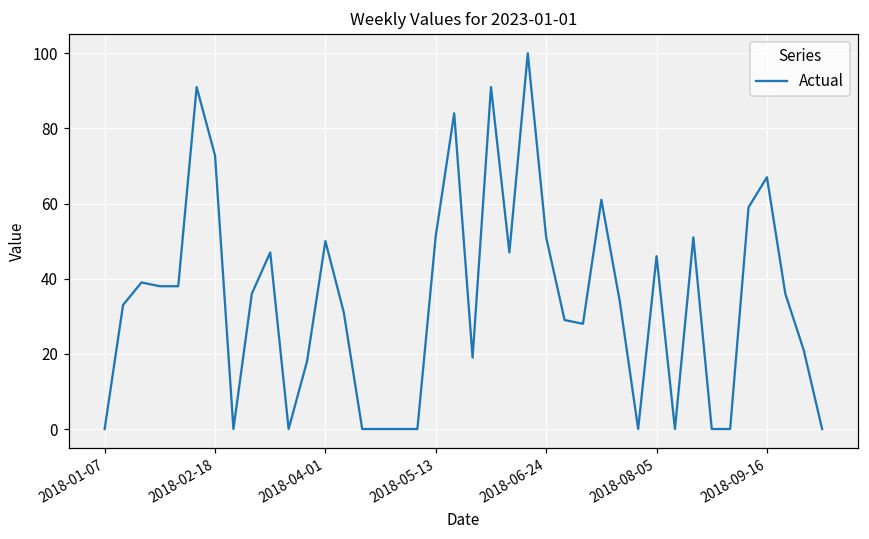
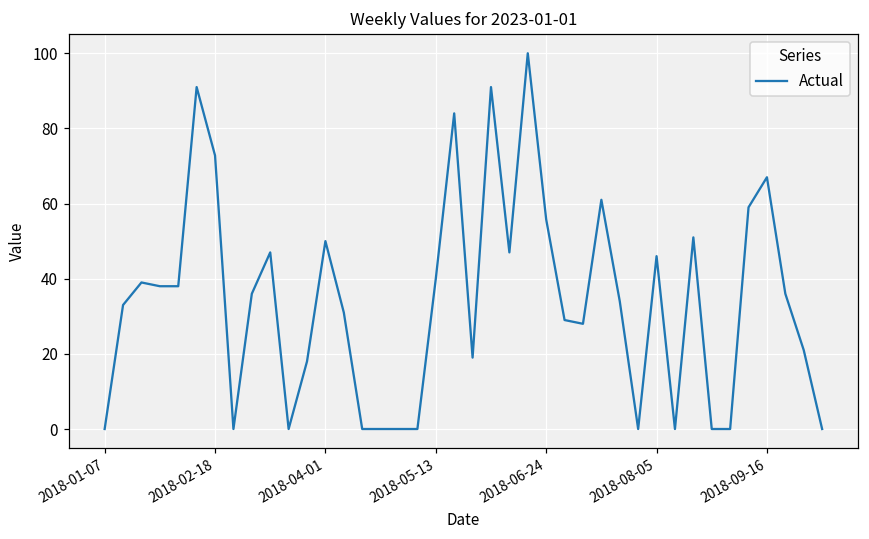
  {
    "2018-01-07": 0,
    "2018-02-18": 73,
    "2018-04-01": 50,
-   "2018-05-13": 52,
-   "2018-06-24": 51,
+   "2018-05-13": 40,
+   "2018-06-24": 56,
    "2018-08-05": 46,
    "2018-09-16": 67
  }
